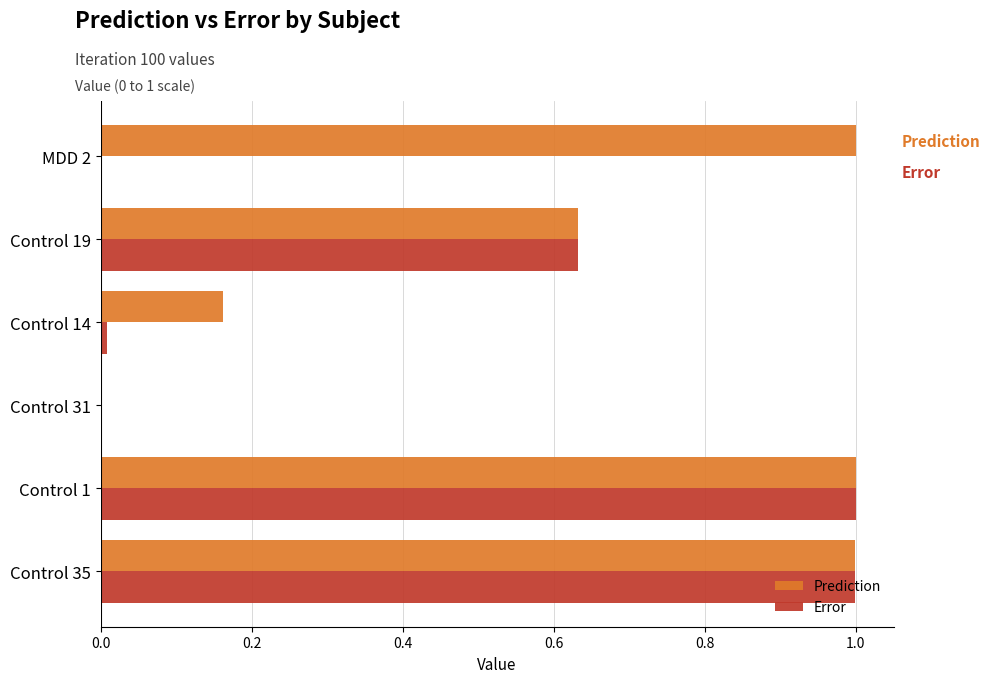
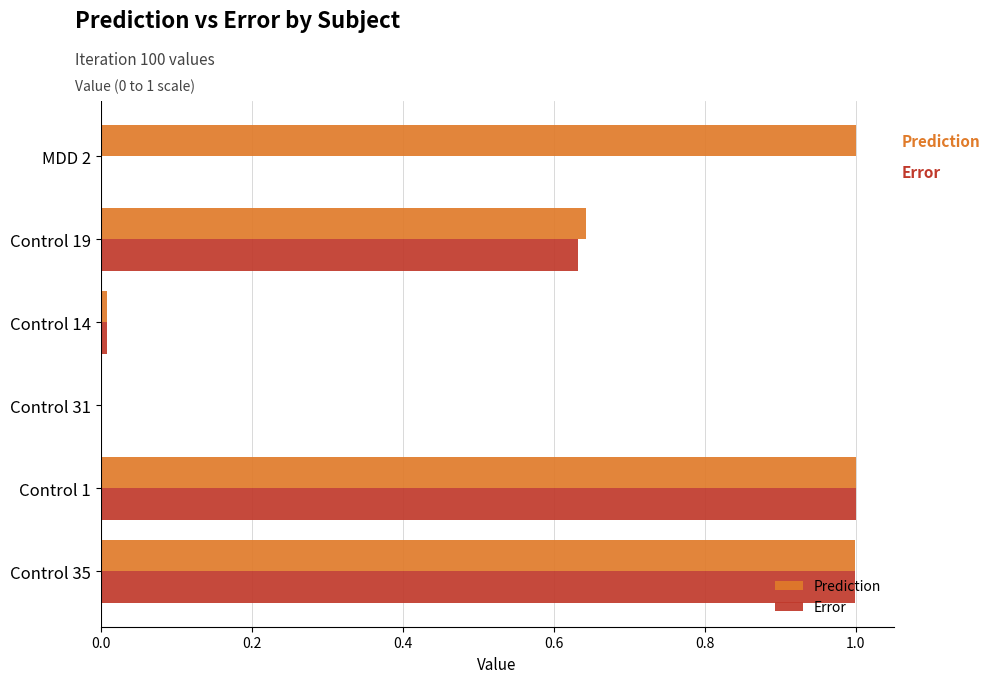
  {
    "Prediction": {
      "MDD 2": 1.00,
-     "Control 19": 0.63,
-     "Control 14": 0.16,
+     "Control 19": 0.64,
+     "Control 14": 0.01,
      "Control 1": 1.00,
      "Control 35": 1.00
    },
    "Error": {
      "Control 19": 0.63,
      "Control 14": 0.01,
      "Control 1": 1.00,
      "Control 35": 1.00
    }
  }
